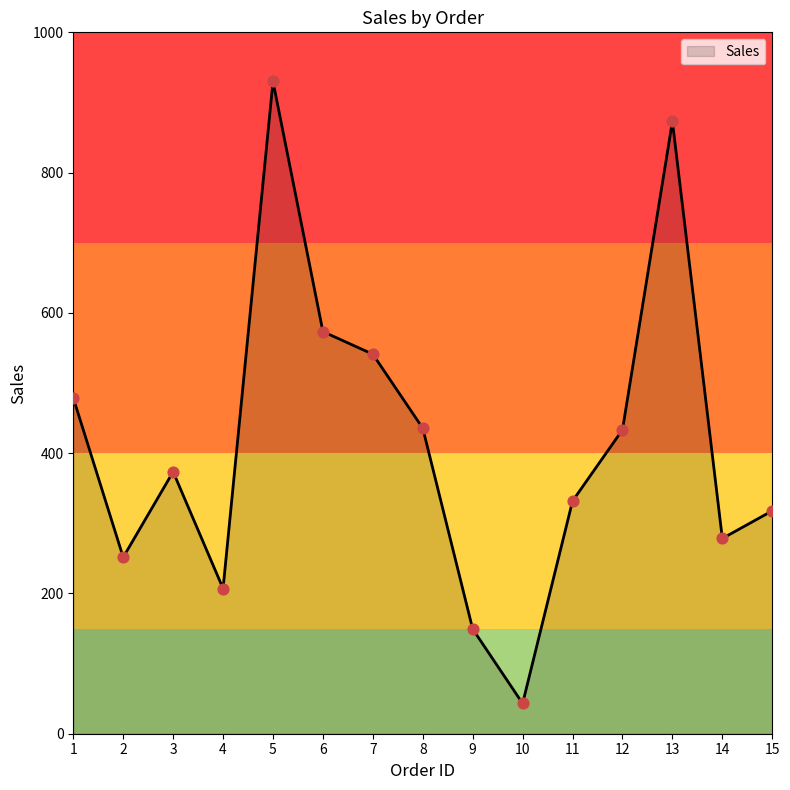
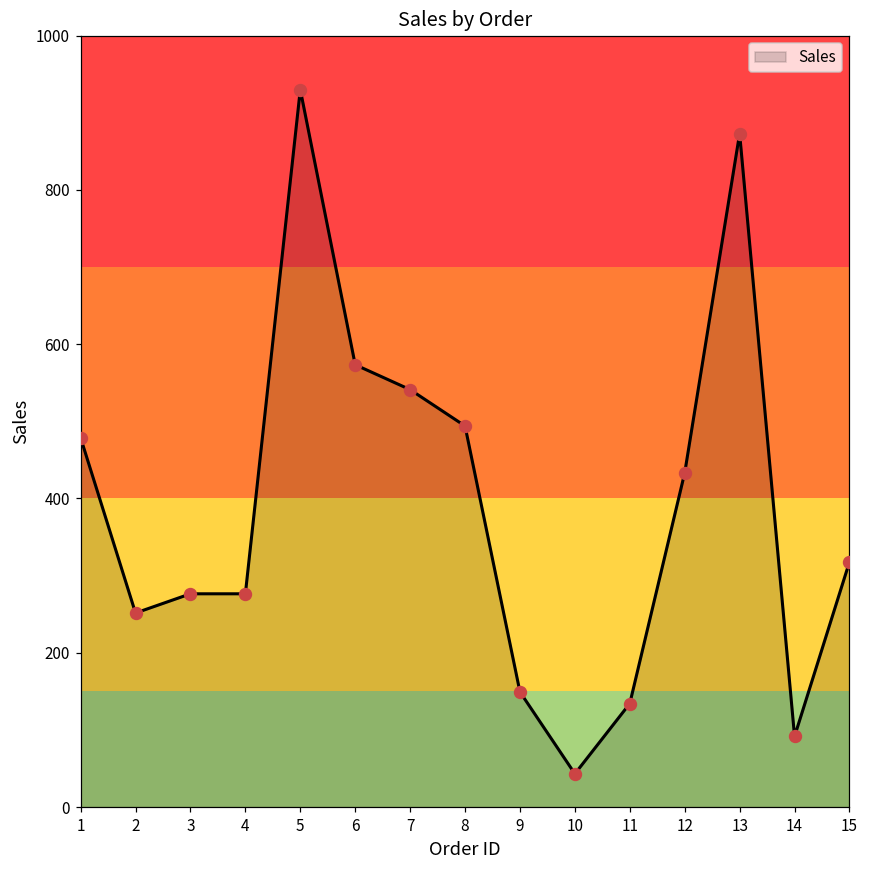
  {
    "1": 480,
    "2": 250,
-   "3": 370,
-   "4": 210,
+   "3": 280,
+   "4": 280,
    "5": 930,
    "6": 570,
    "7": 540,
-   "8": 440,
+   "8": 490,
    "9": 150,
    "10": 40,
-   "11": 330,
+   "11": 130,
    "12": 430,
    "13": 870,
-   "14": 280,
+   "14": 90,
    "15": 320
  }
